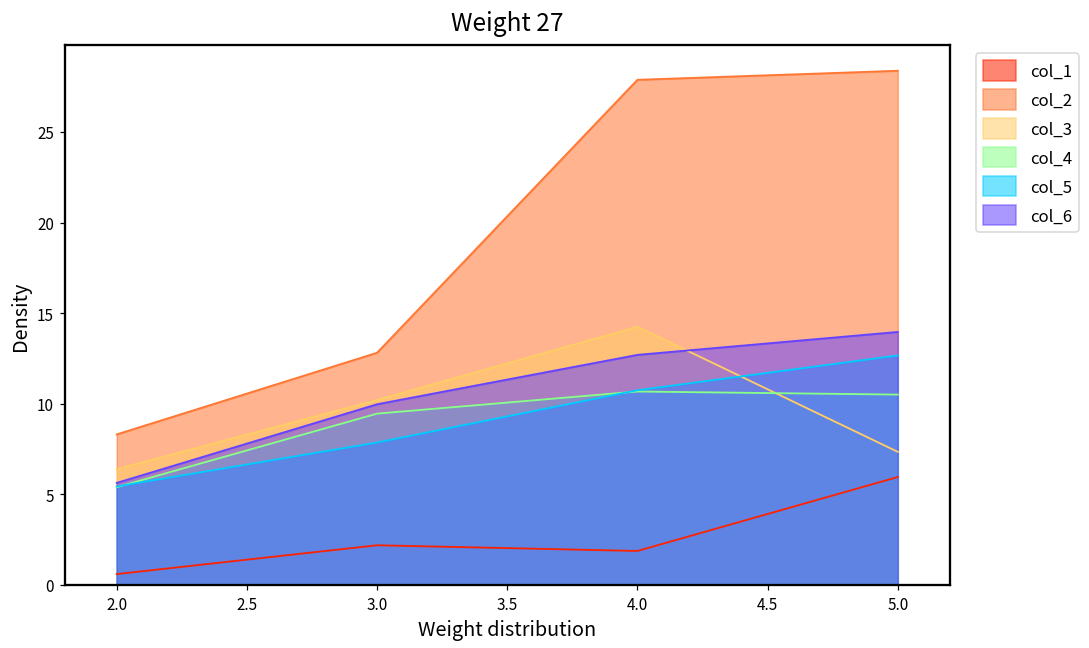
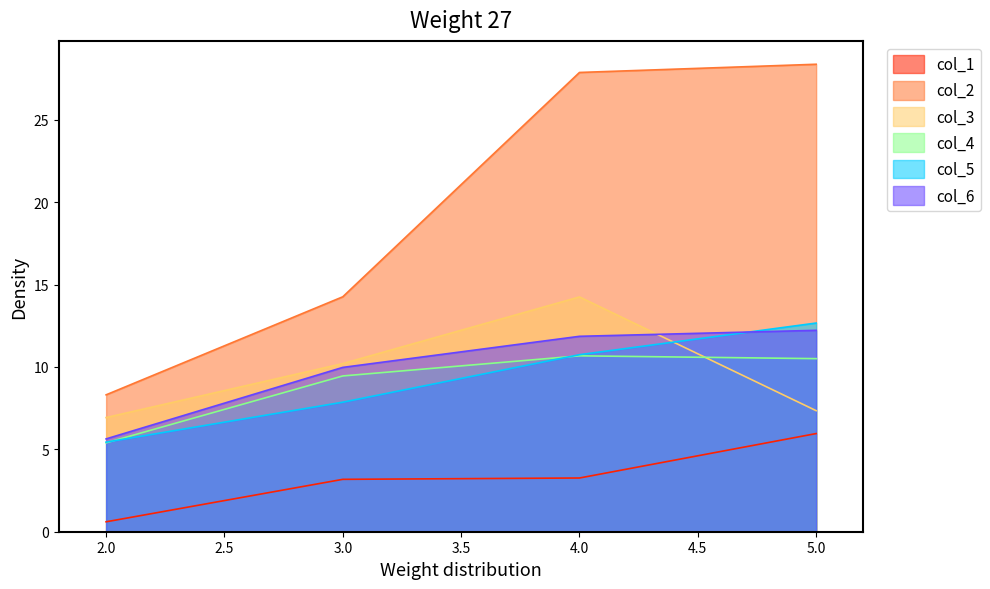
  {
    "col_1": {
      "2.0": 0.6,
-     "3.0": 2.2,
-     "4.0": 1.9,
+     "3.0": 3.2,
+     "4.0": 3.3,
      "5.0": 6.0
    },
    "col_2": {
      "2.0": 8.3,
-     "3.0": 12.8,
+     "3.0": 14.3,
      "4.0": 27.9,
      "5.0": 28.4
    },
    "col_3": {
-     "2.0": 6.4,
+     "2.0": 6.9,
      "3.0": 10.2,
      "4.0": 14.3,
      "5.0": 7.3
    },
    "col_4": {
      "3.0": 9.5,
      "5.0": 10.5
    },
    "col_5": {
      "3.0": 7.9,
      "5.0": 12.7
    },
    "col_6": {
      "2.0": 5.6,
      "3.0": 10.0,
-     "4.0": 12.7,
-     "5.0": 14.0
+     "4.0": 11.9,
+     "5.0": 12.2
    }
  }
